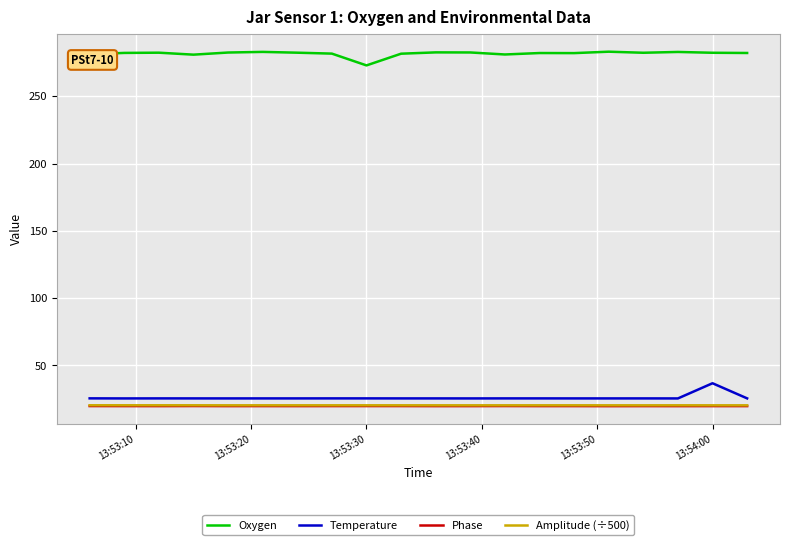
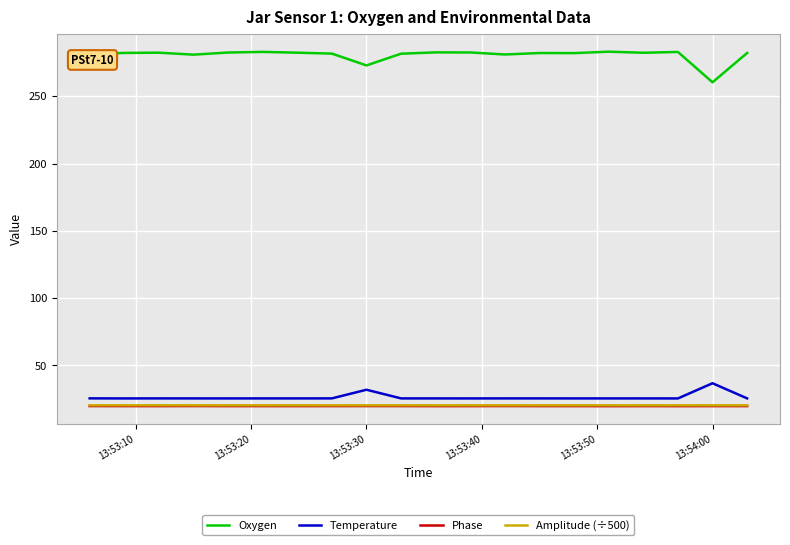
  {
    "Oxygen": {
      "13:53:30": 273,
-     "13:54:00": 282
+     "13:54:00": 260
    },
    "Temperature": {
-     "13:53:30": 26,
+     "13:53:30": 32,
      "13:54:00": 37
    }
  }
